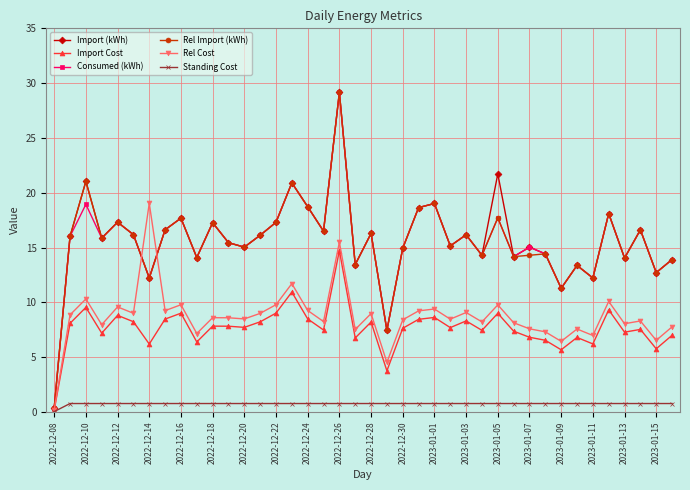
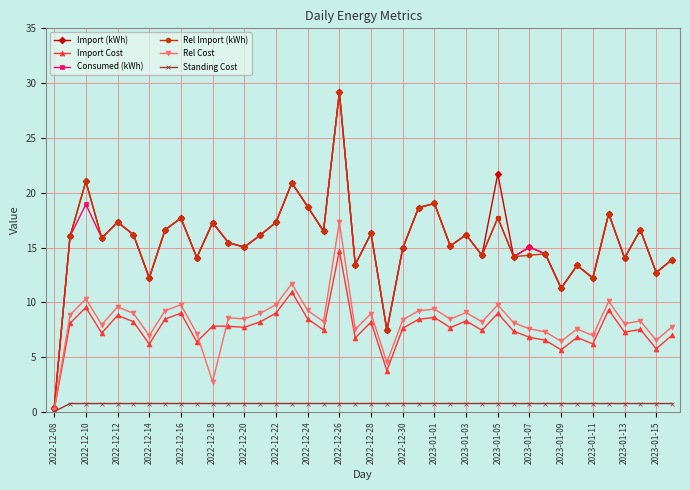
  {
    "Import Cost": {
      "2022-12-10": 9.5,
      "2022-12-12": 8.8,
      "2022-12-14": 6.2,
      "2022-12-16": 9.0,
      "2022-12-18": 7.8,
      "2022-12-20": 7.7,
      "2022-12-22": 9.0,
      "2022-12-24": 8.5,
      "2022-12-26": 14.7,
      "2022-12-28": 8.2,
      "2022-12-30": 7.6,
      "2023-01-01": 8.6,
      "2023-01-03": 8.3,
      "2023-01-05": 9.0,
      "2023-01-07": 6.8,
      "2023-01-09": 5.7,
      "2023-01-11": 6.2,
      "2023-01-13": 7.3,
      "2023-01-15": 5.8
    },
    "Consumed (kWh)": {
      "2022-12-10": 18.9
    },
    "Rel Cost": {
      "2022-12-10": 10.3,
      "2022-12-12": 9.6,
-     "2022-12-14": 19.0,
+     "2022-12-14": 7.0,
      "2022-12-16": 9.8,
-     "2022-12-18": 8.6,
+     "2022-12-18": 2.8,
      "2022-12-20": 8.5,
      "2022-12-22": 9.8,
      "2022-12-24": 9.3,
-     "2022-12-26": 15.5,
+     "2022-12-26": 17.3,
      "2022-12-28": 9.0,
      "2022-12-30": 8.4,
      "2023-01-01": 9.4,
      "2023-01-03": 9.1,
      "2023-01-05": 9.8,
      "2023-01-07": 7.6,
      "2023-01-09": 6.4,
      "2023-01-11": 7.0,
      "2023-01-13": 8.1,
      "2023-01-15": 6.5
    },
    "Standing Cost": {
      "2022-12-10": 0.8,
      "2022-12-12": 0.8,
      "2022-12-14": 0.8,
      "2022-12-16": 0.8,
      "2022-12-18": 0.8,
      "2022-12-20": 0.8,
      "2022-12-22": 0.8,
      "2022-12-24": 0.8,
      "2022-12-26": 0.8,
      "2022-12-28": 0.8,
      "2022-12-30": 0.8,
      "2023-01-01": 0.8,
      "2023-01-03": 0.8,
      "2023-01-05": 0.8,
      "2023-01-07": 0.8,
      "2023-01-09": 0.8,
      "2023-01-11": 0.8,
      "2023-01-13": 0.8,
      "2023-01-15": 0.8
    }
  }
